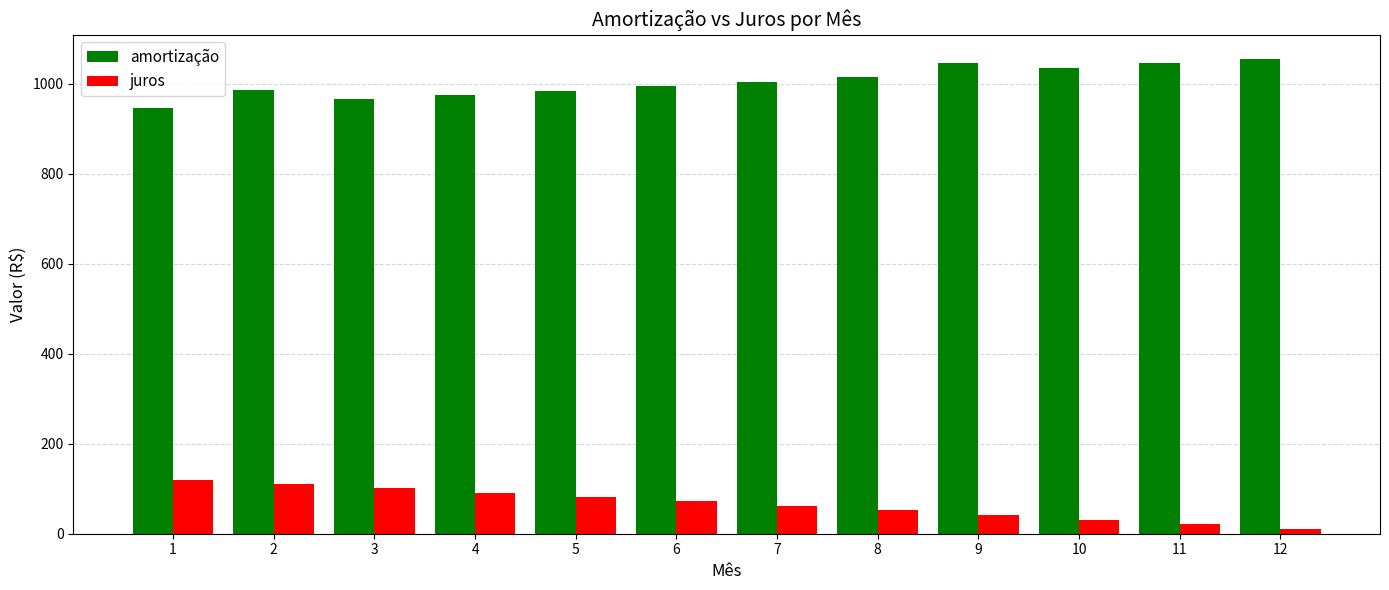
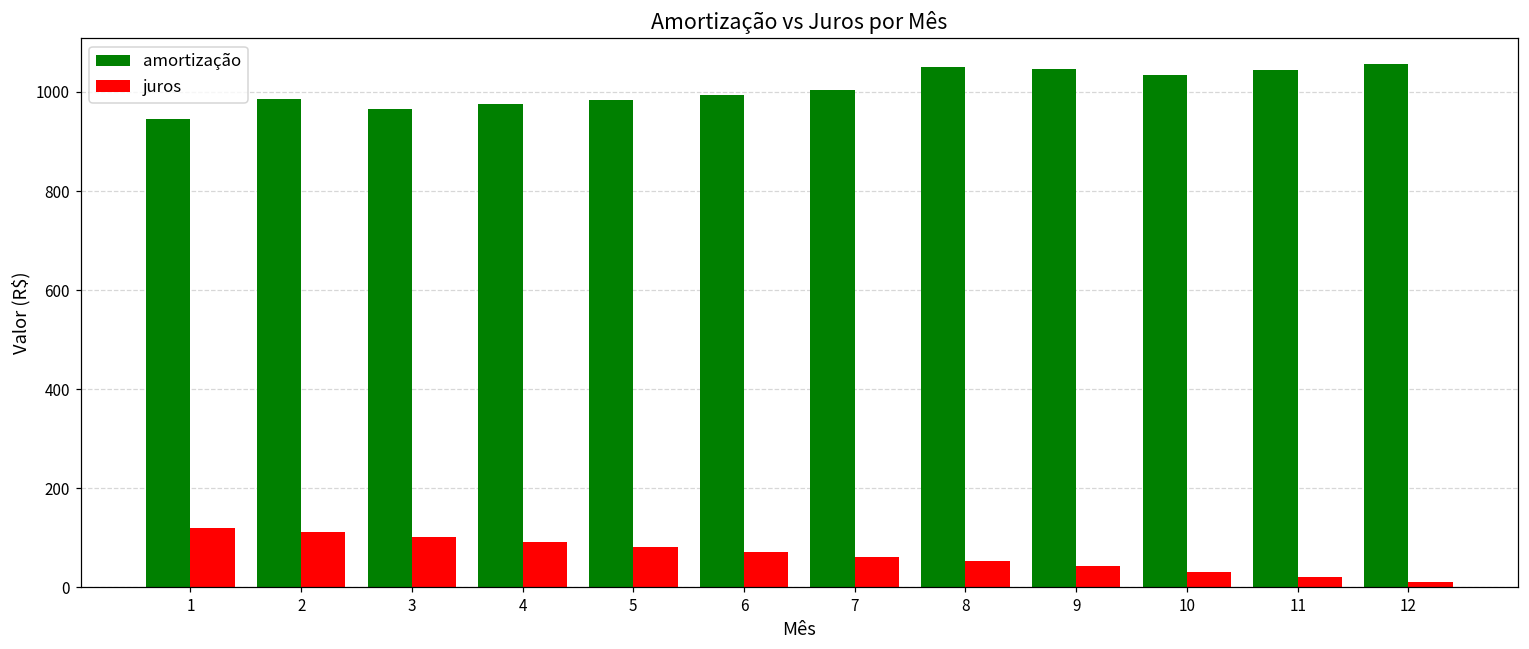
  {
    "amortização": {
      "1": 950,
      "2": 990,
      "3": 970,
      "4": 970,
      "5": 980,
      "6": 990,
      "7": 1000,
-     "8": 1010,
+     "8": 1050,
      "9": 1050,
      "10": 1030,
      "11": 1050,
      "12": 1060
    },
    "juros": {
      "1": 120,
      "2": 110,
      "3": 100,
      "4": 90,
      "5": 80,
      "6": 70,
      "7": 60,
      "8": 50,
      "9": 40,
      "10": 30,
      "11": 20,
      "12": 10
    }
  }
